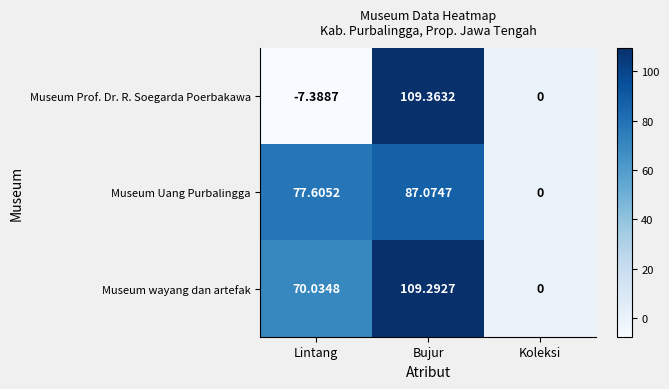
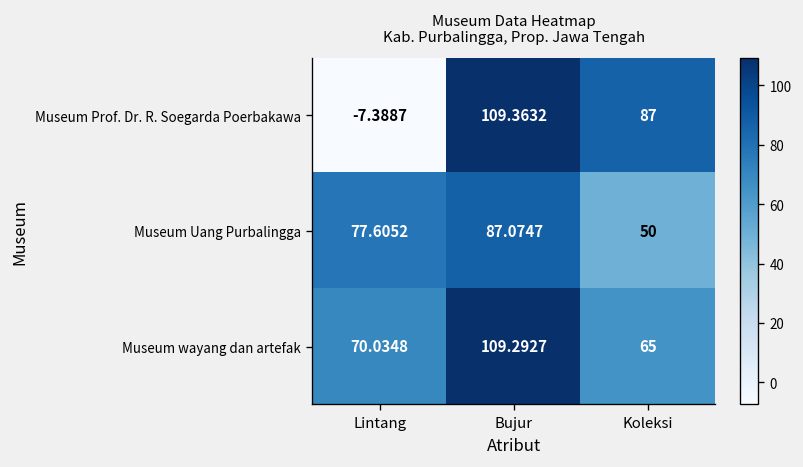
  {
    "Museum Prof. Dr. R. Soegarda Poerbakawa": {
      "Lintang": -7.3887,
      "Bujur": 109.3632,
-     "Koleksi": 0
+     "Koleksi": 87
    },
    "Museum Uang Purbalingga": {
      "Lintang": 77.6052,
      "Bujur": 87.0747,
-     "Koleksi": 0
+     "Koleksi": 50
    },
    "Museum wayang dan artefak": {
      "Lintang": 70.0348,
      "Bujur": 109.2927,
-     "Koleksi": 0
+     "Koleksi": 65
    }
  }
